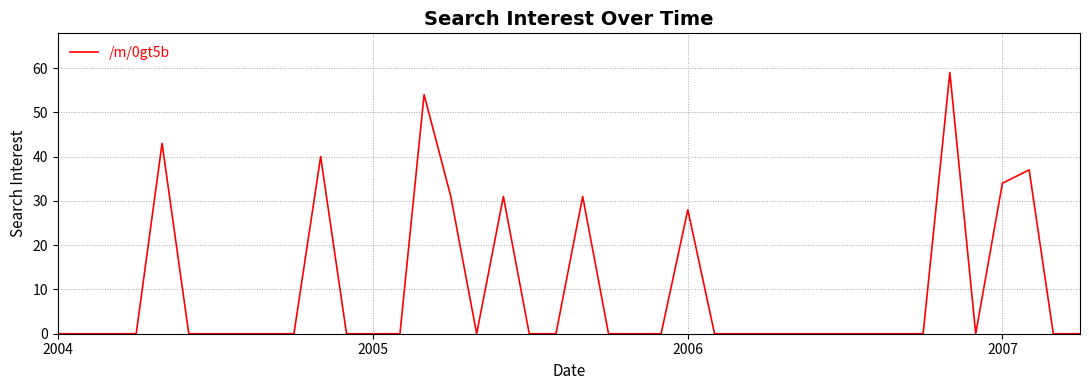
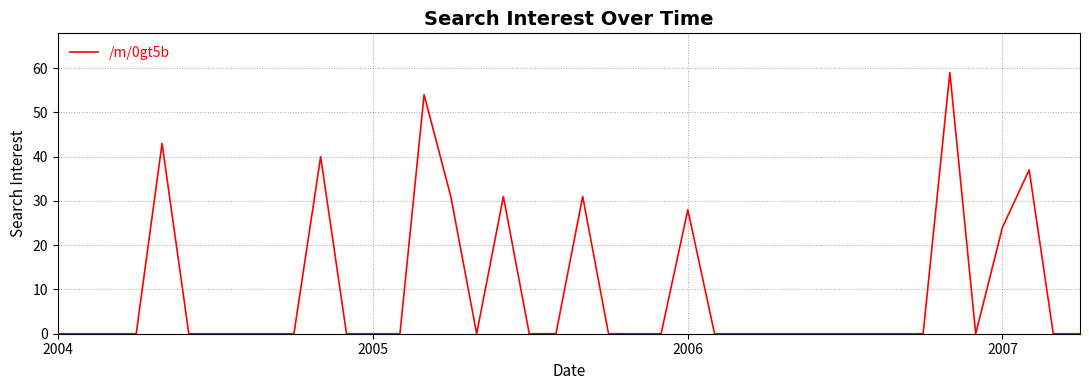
  {
    "2004": 0,
    "2005": 0,
    "2006": 28,
-   "2007": 34
+   "2007": 24
  }
